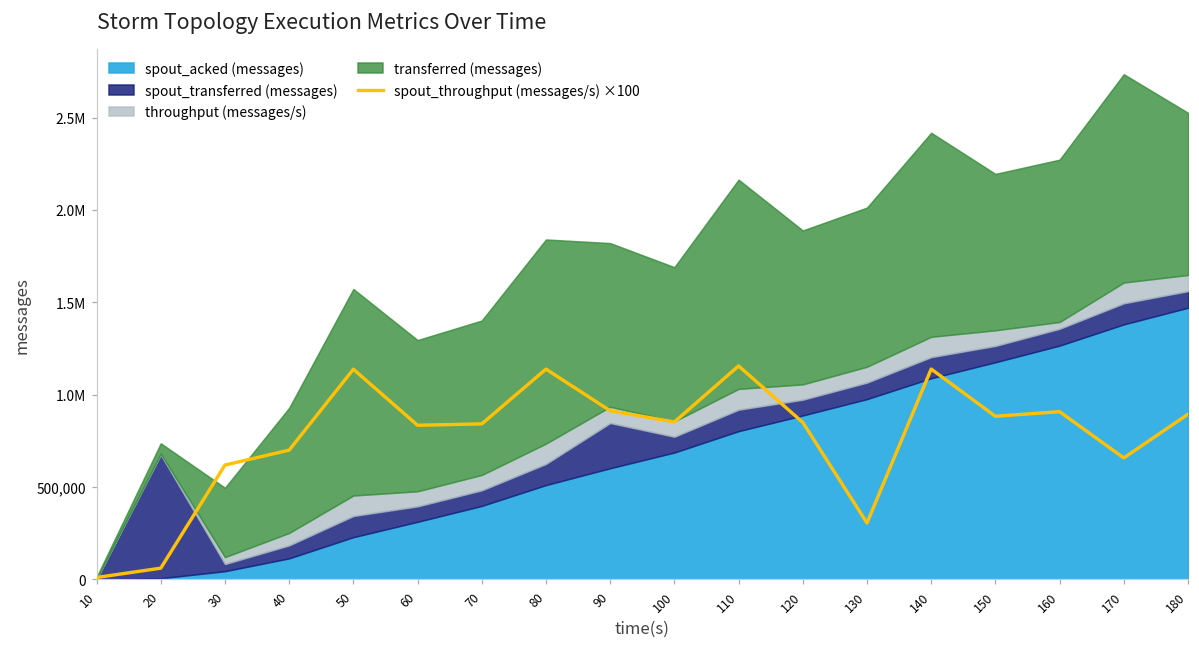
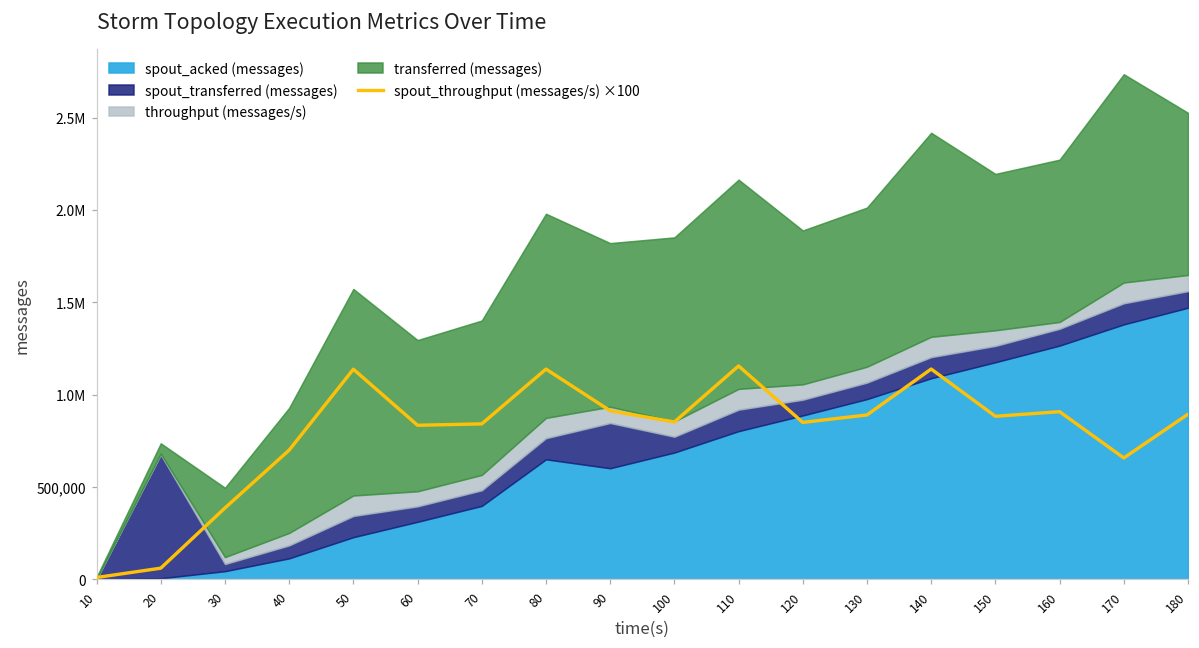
  {
    "spout_throughput (messages/s) ×100": {
      "20": "60,000",
-     "30": "620,000",
+     "30": "390,000",
      "40": "700,000",
      "50": "1,140,000",
      "60": "830,000",
      "70": "840,000",
      "80": "1,140,000",
      "90": "910,000",
      "110": "1,160,000",
      "120": "850,000",
-     "130": "310,000",
+     "130": "890,000",
      "140": "1,140,000",
      "150": "880,000",
      "160": "910,000",
      "170": "660,000",
      "180": "890,000"
    },
    "spout_acked (messages)": {
      "30": "40,000",
      "40": "110,000",
      "50": "230,000",
      "60": "310,000",
      "70": "400,000",
-     "80": "510,000",
+     "80": "650,000",
      "90": "600,000",
      "100": "690,000",
      "110": "800,000",
      "120": "890,000",
      "130": "980,000",
      "140": "1,090,000",
      "150": "1,180,000",
      "160": "1,270,000",
      "170": "1,380,000",
      "180": "1,470,000"
    },
    "spout_transferred (messages)": {
      "30": "40,000",
      "40": "70,000",
      "50": "110,000",
      "60": "80,000",
      "70": "80,000",
      "80": "110,000",
      "90": "240,000",
      "100": "90,000",
      "110": "120,000",
      "120": "90,000",
      "130": "90,000",
      "140": "110,000",
      "150": "90,000",
      "160": "90,000",
      "170": "110,000",
      "180": "90,000"
    },
    "throughput (messages/s)": {
      "30": "40,000",
      "40": "70,000",
      "50": "110,000",
      "60": "80,000",
      "70": "80,000",
      "80": "110,000",
      "90": "90,000",
      "110": "110,000",
      "120": "80,000",
      "130": "90,000",
      "140": "110,000",
      "150": "80,000",
      "160": "40,000",
      "170": "110,000",
      "180": "90,000"
    },
    "transferred (messages)": {
      "20": "60,000",
      "30": "380,000",
      "40": "680,000",
      "50": "1,120,000",
      "60": "820,000",
      "70": "840,000",
      "80": "1,110,000",
      "90": "890,000",
-     "100": "830,000",
+     "100": "1,000,000",
      "110": "1,130,000",
      "120": "830,000",
      "130": "860,000",
      "140": "1,100,000",
      "150": "850,000",
      "160": "880,000",
      "170": "1,130,000",
      "180": "880,000"
    }
  }
